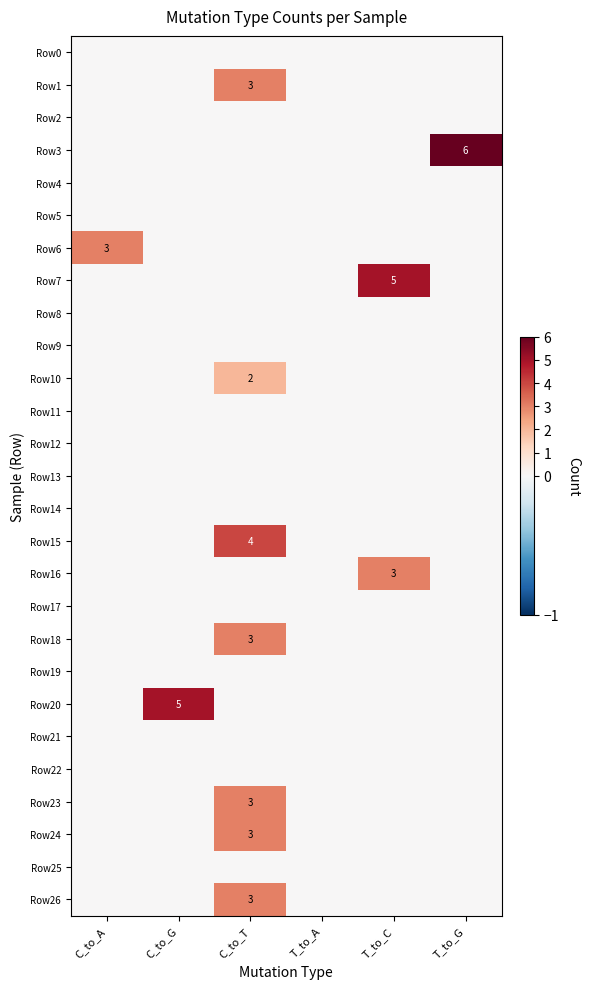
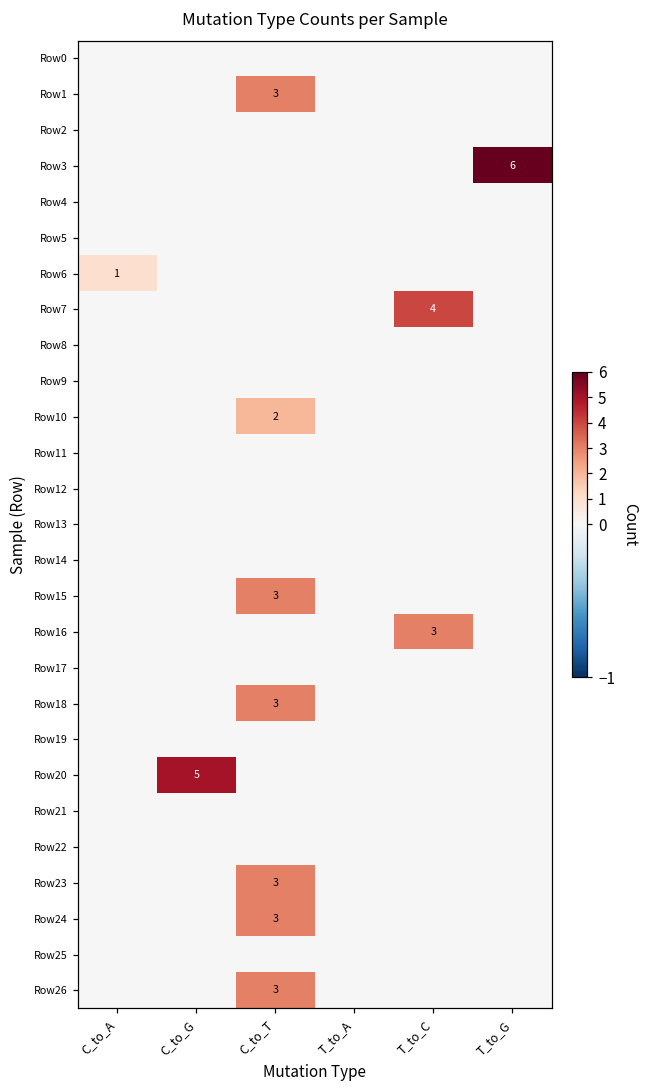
  {
    "Row1": {
      "C_to_T": 3
    },
    "Row3": {
      "T_to_G": 6
    },
    "Row6": {
-     "C_to_A": 3
+     "C_to_A": 1
    },
    "Row7": {
-     "T_to_C": 5
+     "T_to_C": 4
    },
    "Row10": {
      "C_to_T": 2
    },
    "Row15": {
-     "C_to_T": 4
+     "C_to_T": 3
    },
    "Row16": {
      "T_to_C": 3
    },
    "Row18": {
      "C_to_T": 3
    },
    "Row20": {
      "C_to_G": 5
    },
    "Row23": {
      "C_to_T": 3
    },
    "Row24": {
      "C_to_T": 3
    },
    "Row26": {
      "C_to_T": 3
    }
  }
